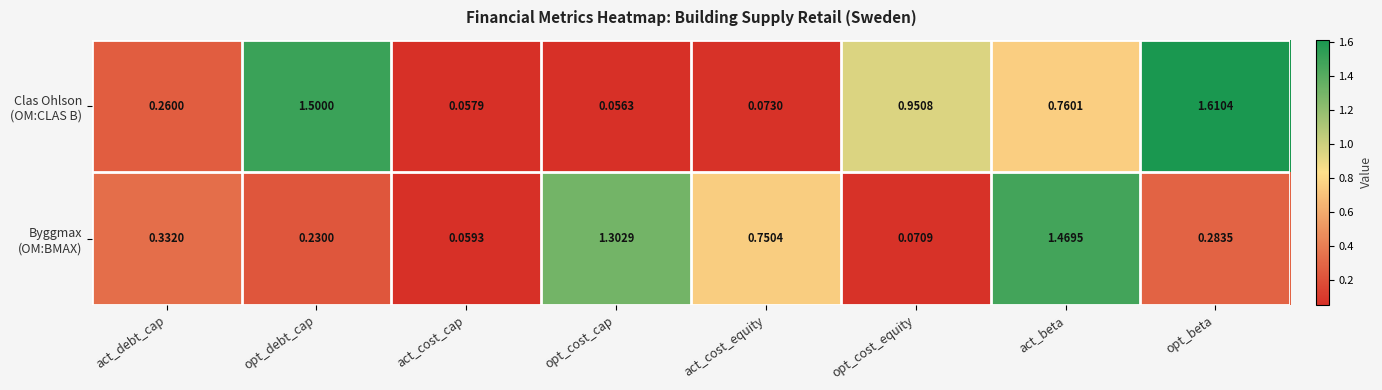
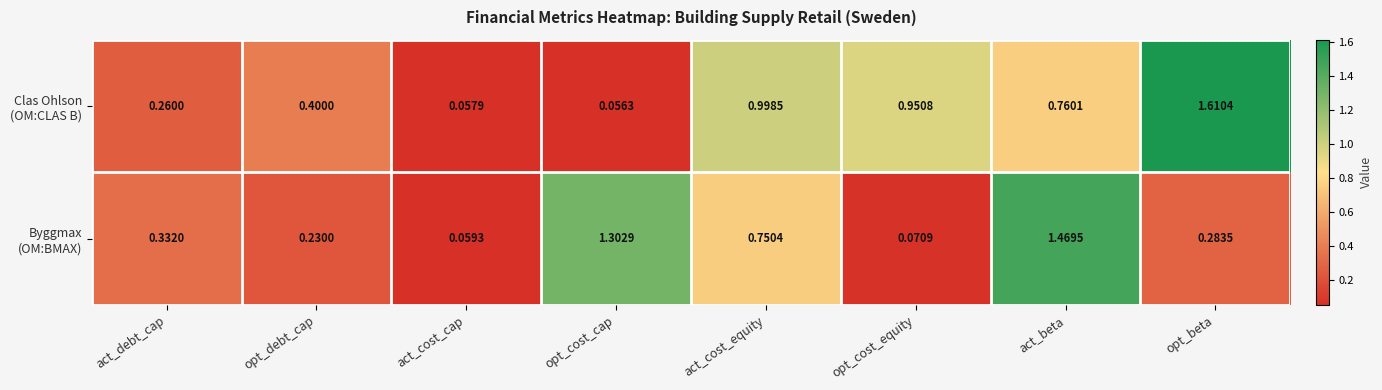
  {
    "Clas Ohlson (OM:CLAS B)": {
      "act_debt_cap": 0.2600,
-     "opt_debt_cap": 1.5000,
+     "opt_debt_cap": 0.4000,
      "act_cost_cap": 0.0579,
      "opt_cost_cap": 0.0563,
-     "act_cost_equity": 0.0730,
+     "act_cost_equity": 0.9985,
      "opt_cost_equity": 0.9508,
      "act_beta": 0.7601,
      "opt_beta": 1.6104
    },
    "Byggmax (OM:BMAX)": {
      "act_debt_cap": 0.3320,
      "opt_debt_cap": 0.2300,
      "act_cost_cap": 0.0593,
      "opt_cost_cap": 1.3029,
      "act_cost_equity": 0.7504,
      "opt_cost_equity": 0.0709,
      "act_beta": 1.4695,
      "opt_beta": 0.2835
    }
  }
